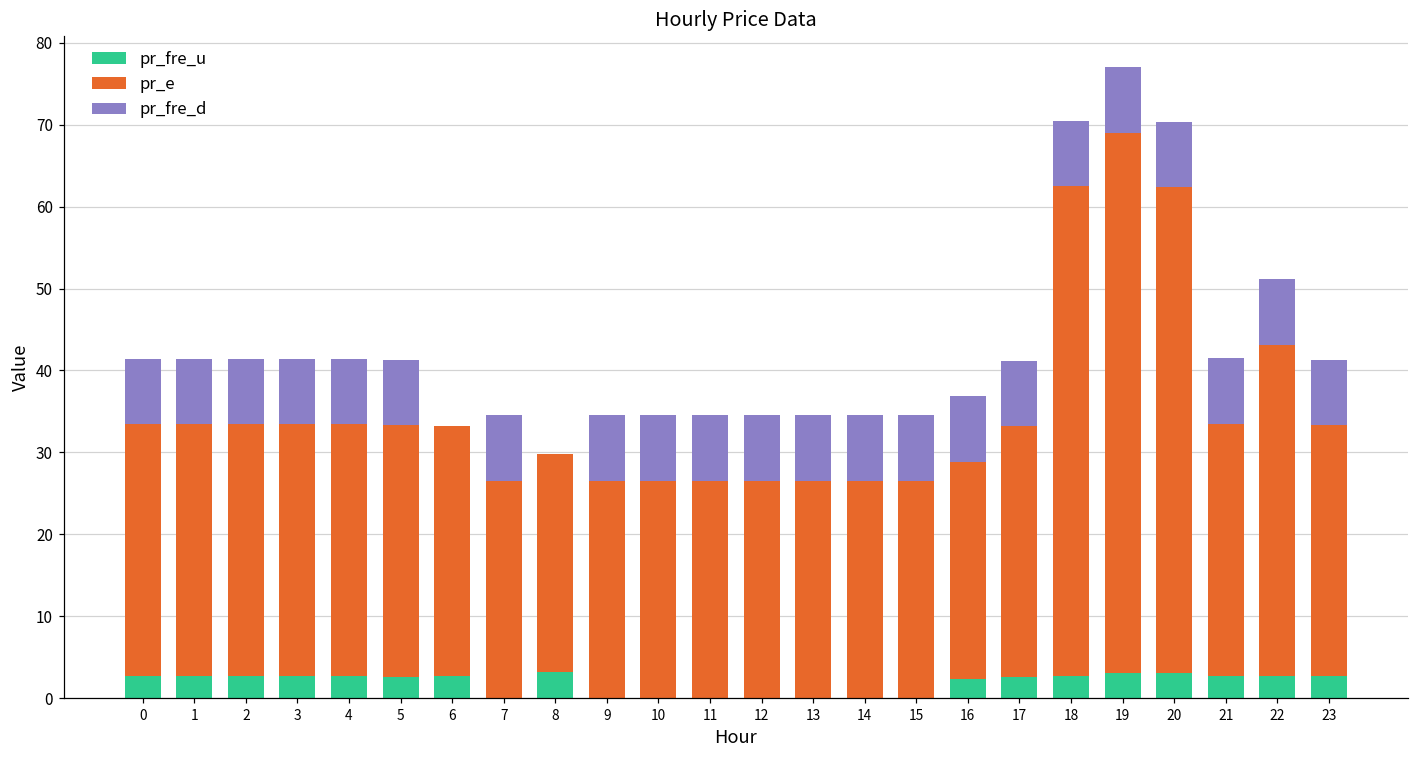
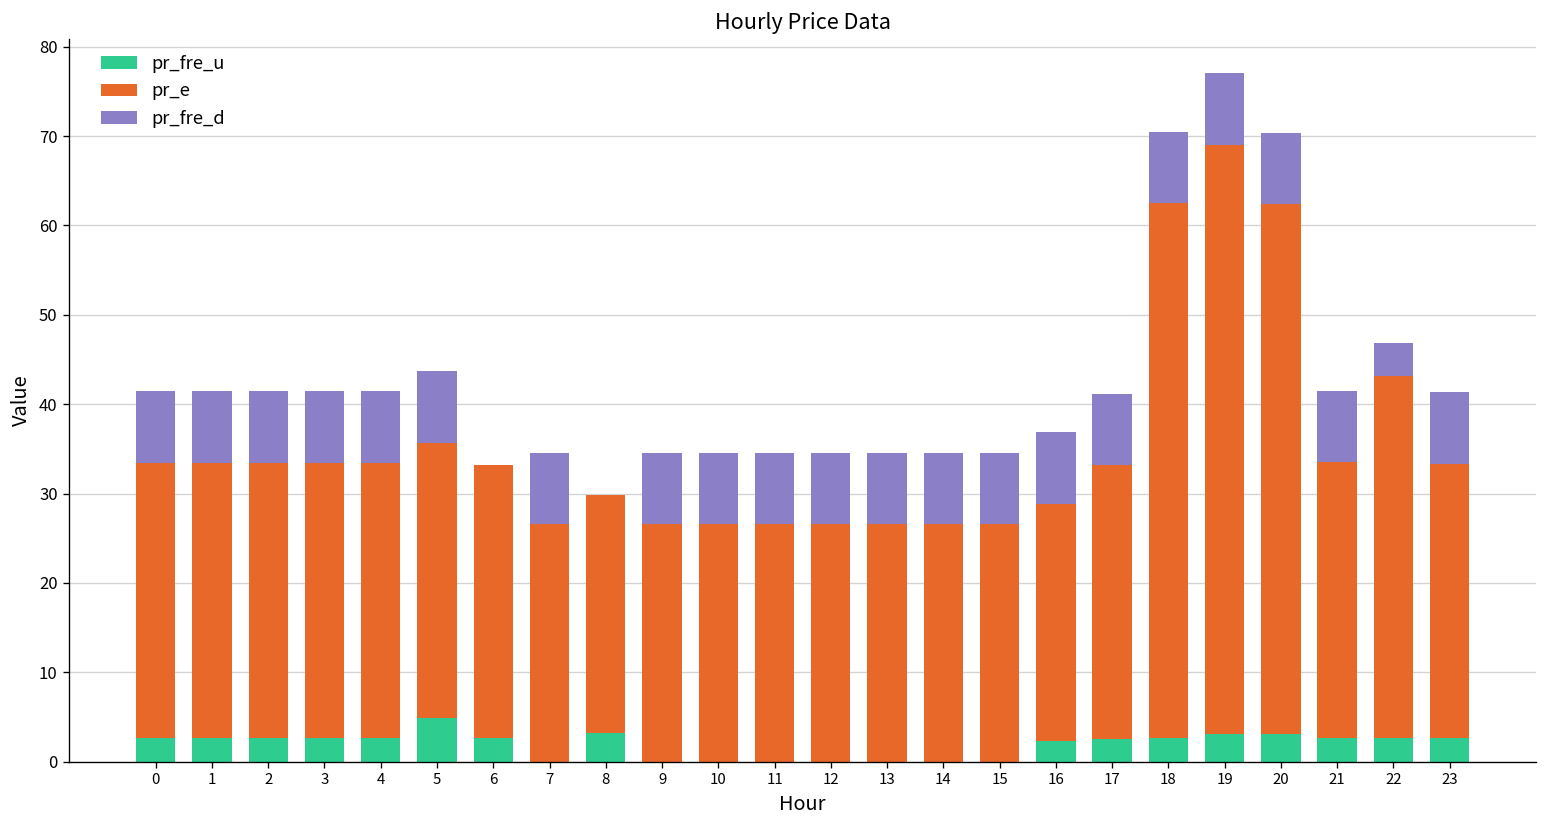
  {
    "pr_fre_u": {
      "0": 3,
      "1": 3,
      "2": 3,
      "3": 3,
      "4": 3,
-     "5": 3,
+     "5": 5,
      "6": 3,
      "8": 3,
      "16": 2,
      "17": 3,
      "18": 3,
      "19": 3,
      "20": 3,
      "21": 3,
      "22": 3,
      "23": 3
    },
    "pr_e": {
      "0": 31,
      "1": 31,
      "2": 31,
      "3": 31,
      "4": 31,
      "5": 31,
      "6": 30,
      "7": 27,
      "8": 27,
      "9": 27,
      "10": 27,
      "11": 27,
      "12": 27,
      "13": 27,
      "14": 27,
      "15": 27,
      "16": 27,
      "17": 31,
      "18": 60,
      "19": 66,
      "20": 59,
      "21": 31,
      "22": 40,
      "23": 31
    },
    "pr_fre_d": {
      "0": 8,
      "1": 8,
      "2": 8,
      "3": 8,
      "4": 8,
      "5": 8,
      "7": 8,
      "9": 8,
      "10": 8,
      "11": 8,
      "12": 8,
      "13": 8,
      "14": 8,
      "15": 8,
      "16": 8,
      "17": 8,
      "18": 8,
      "19": 8,
      "20": 8,
      "21": 8,
-     "22": 8,
+     "22": 4,
      "23": 8
    }
  }
